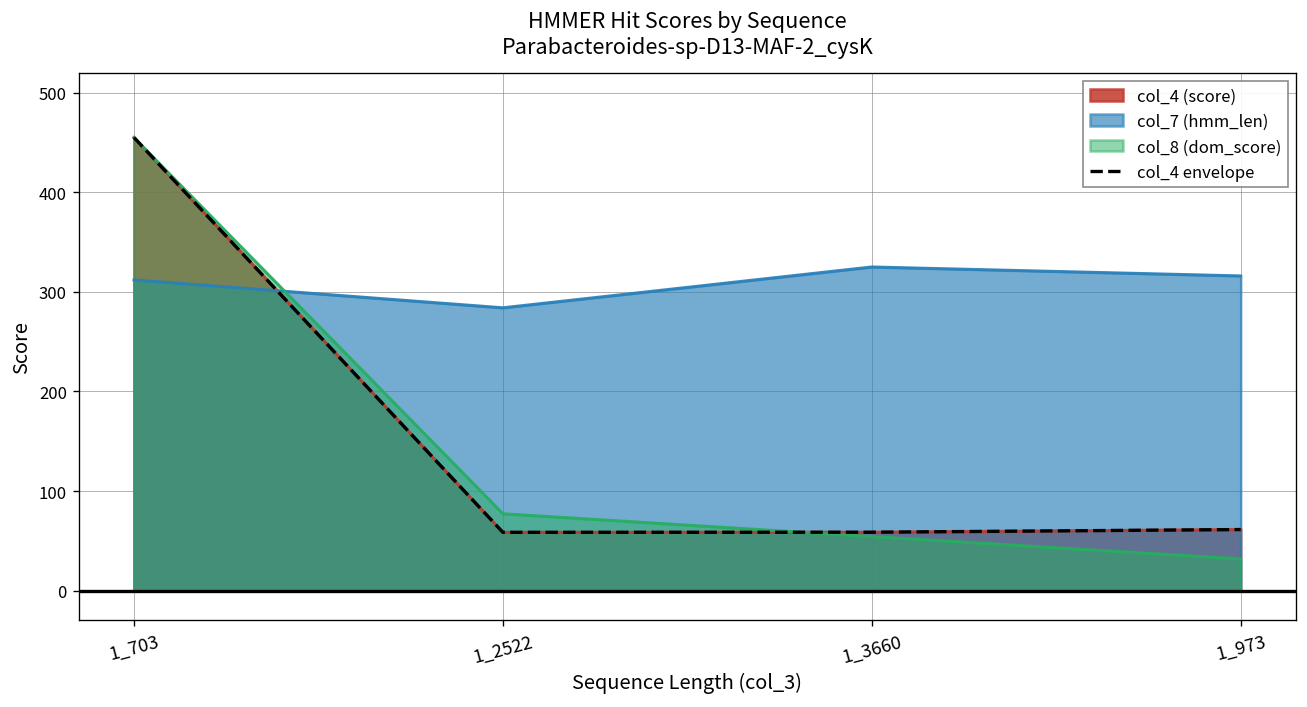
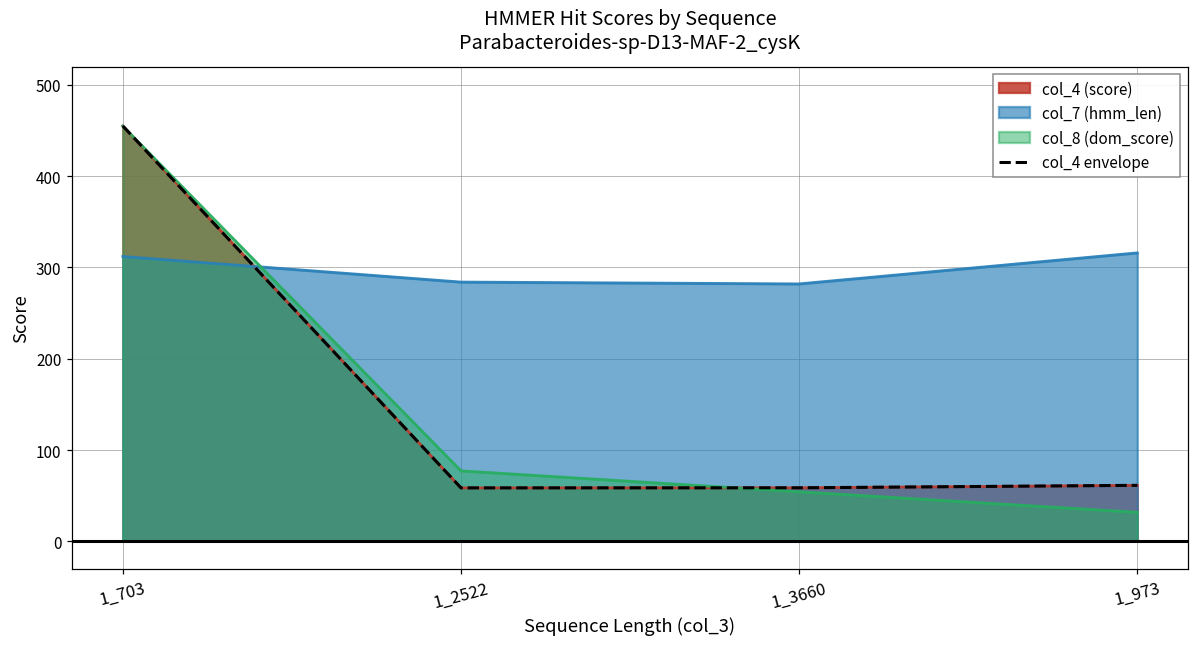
  {
    "col_4 (score)": {
      "1_2522": 60,
      "1_3660": 60,
      "1_973": 60
    },
    "col_7 (hmm_len)": {
      "1_703": 310,
      "1_2522": 280,
-     "1_3660": 330,
+     "1_3660": 280,
      "1_973": 320
    },
    "col_8 (dom_score)": {
      "1_2522": 80,
      "1_3660": 50,
      "1_973": 30
    }
  }
